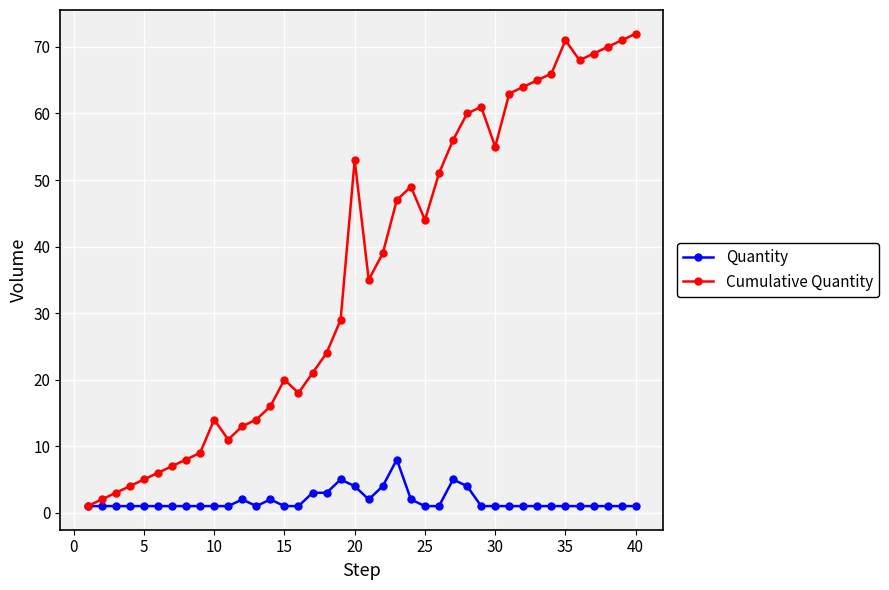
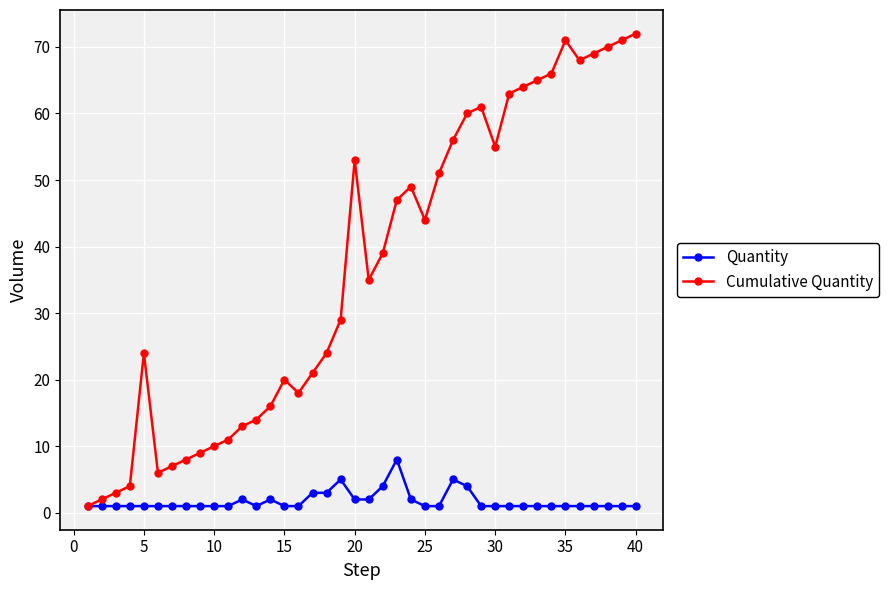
  {
    "Quantity": {
      "5": 1,
      "10": 1,
      "15": 1,
-     "20": 4,
+     "20": 2,
      "25": 1,
      "30": 1,
      "35": 1,
      "40": 1
    },
    "Cumulative Quantity": {
-     "5": 5,
-     "10": 14,
+     "5": 24,
+     "10": 10,
      "15": 20,
      "20": 53,
      "25": 44,
      "30": 55,
      "35": 71,
      "40": 72
    }
  }
